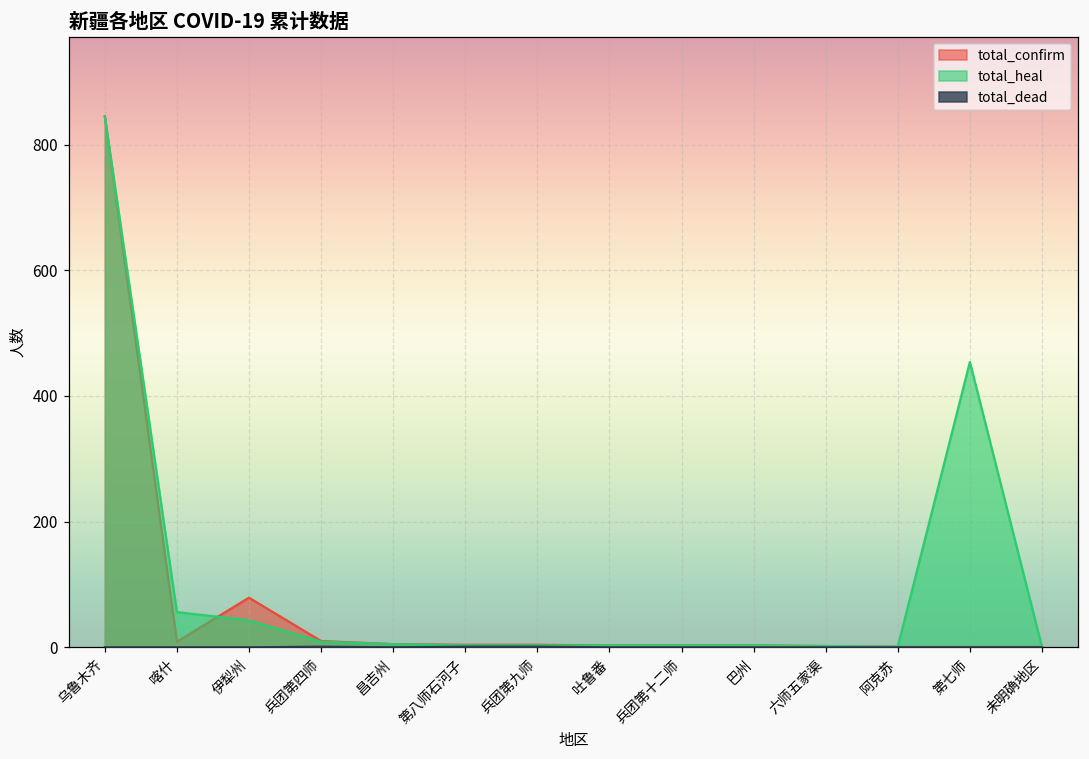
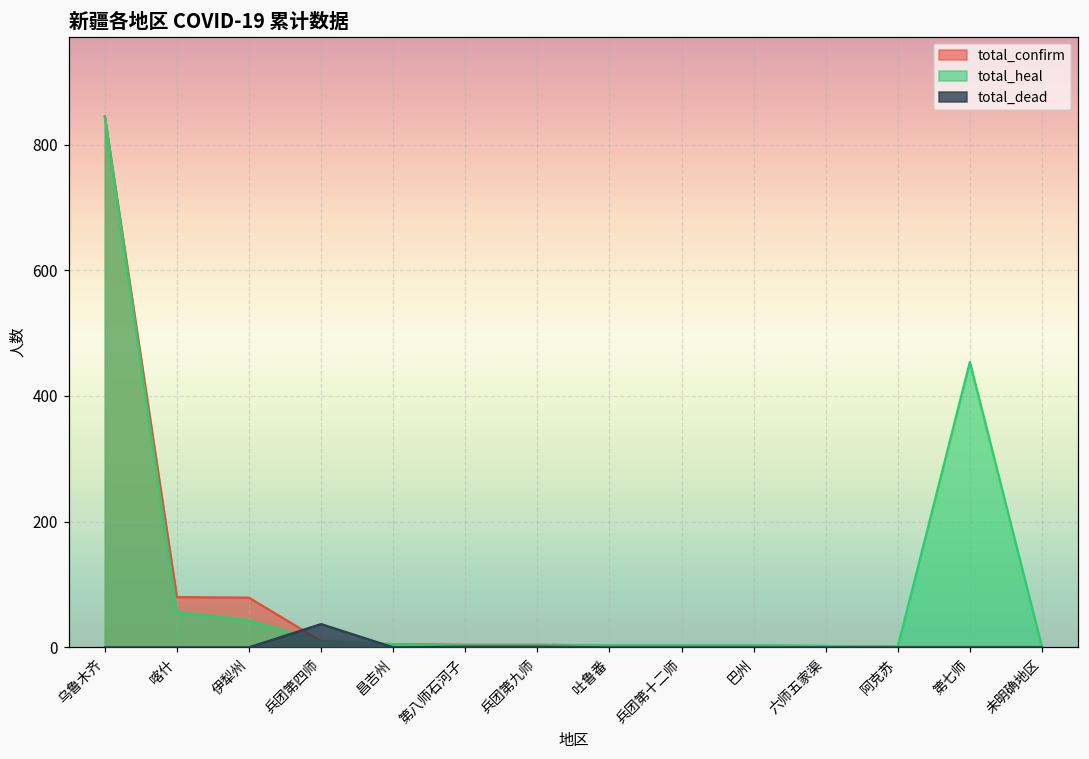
  {
    "total_confirm": {
-     "喀什": 10,
+     "喀什": 80,
      "伊犁州": 80
    },
    "total_heal": {
      "喀什": 60,
      "伊犁州": 40,
      "第七师": 450
    },
    "total_dead": {
      "乌鲁木齐": 0,
      "喀什": 0,
      "伊犁州": 0,
-     "兵团第四师": 0,
+     "兵团第四师": 40,
      "昌吉州": 0
    }
  }
